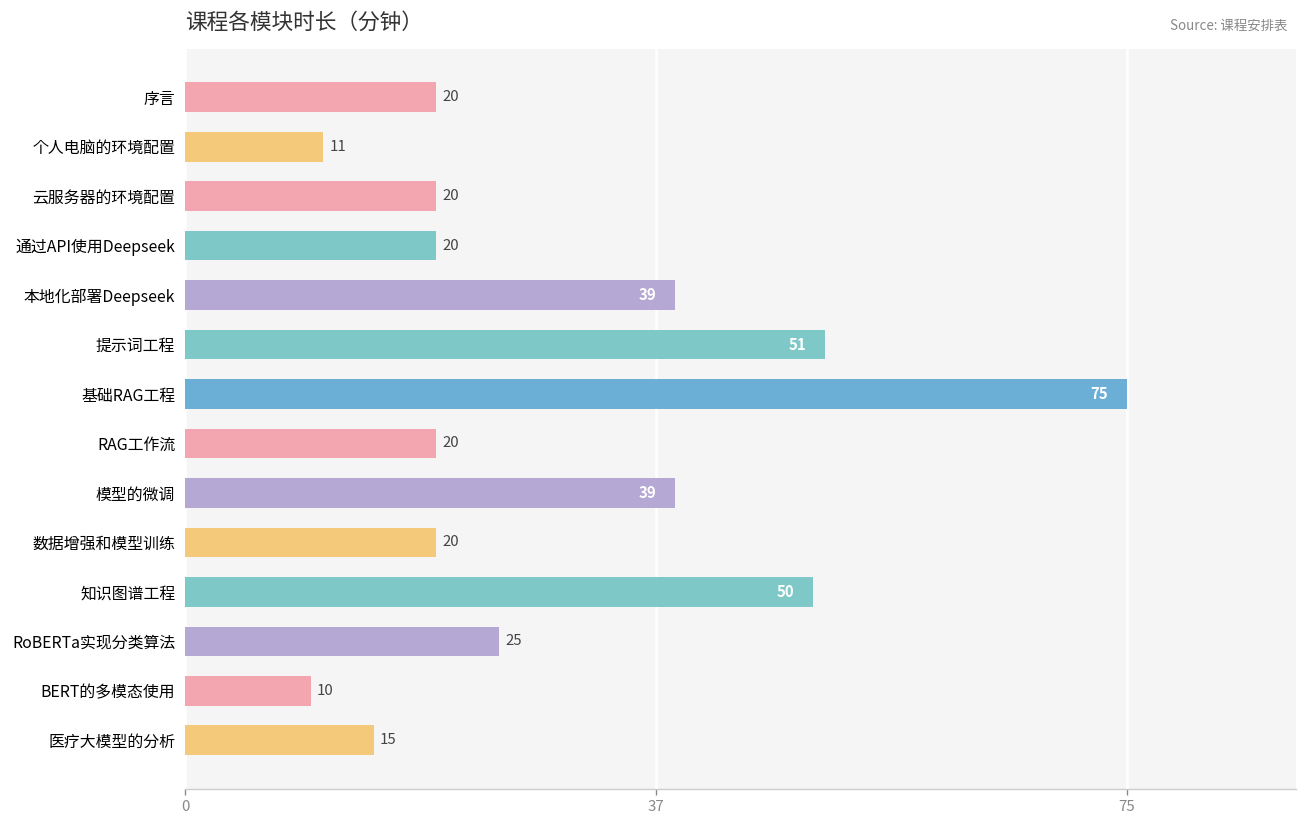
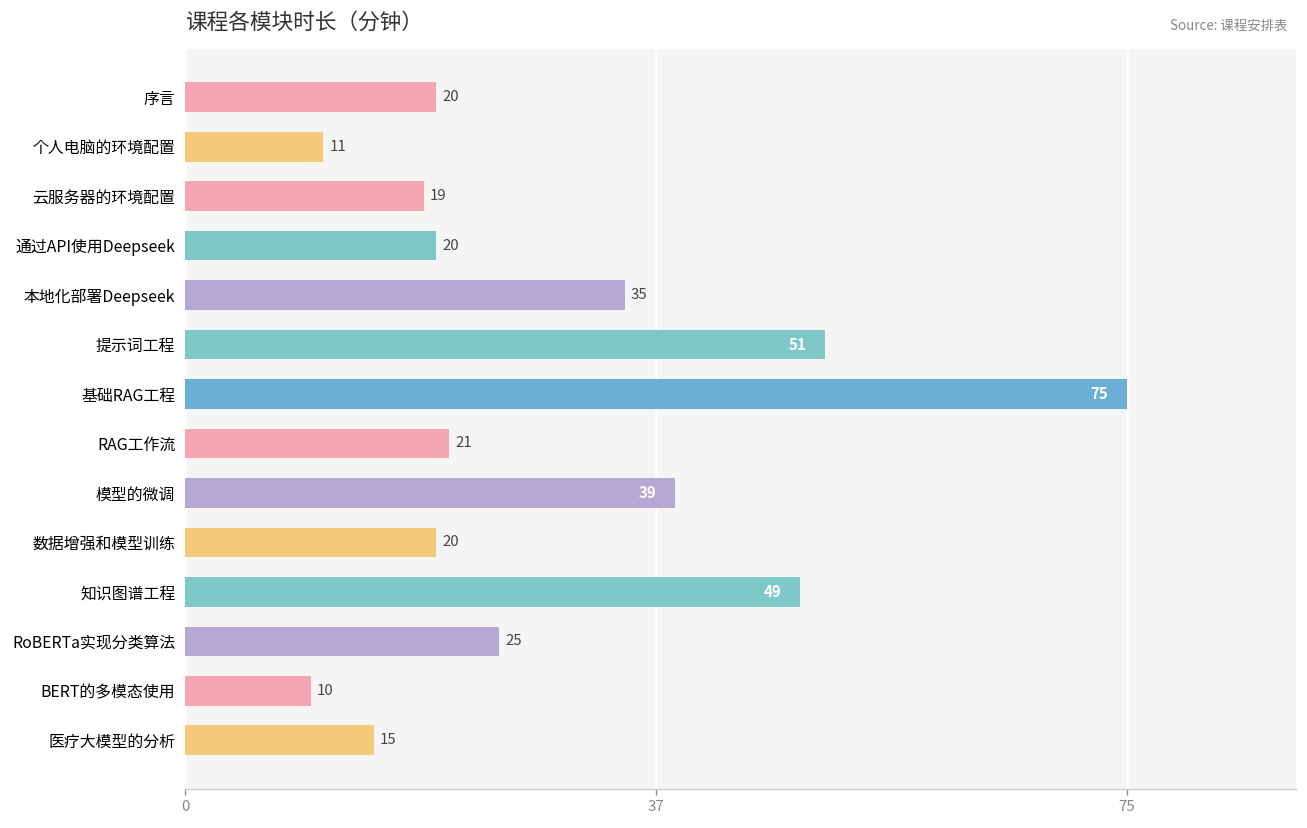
  {
    "序言": 20,
    "个人电脑的环境配置": 11,
-   "云服务器的环境配置": 20,
+   "云服务器的环境配置": 19,
    "通过API使用Deepseek": 20,
-   "本地化部署Deepseek": 39,
+   "本地化部署Deepseek": 35,
    "提示词工程": 51,
    "基础RAG工程": 75,
-   "RAG工作流": 20,
+   "RAG工作流": 21,
    "模型的微调": 39,
    "数据增强和模型训练": 20,
-   "知识图谱工程": 50,
+   "知识图谱工程": 49,
    "RoBERTa实现分类算法": 25,
    "BERT的多模态使用": 10,
    "医疗大模型的分析": 15
  }
